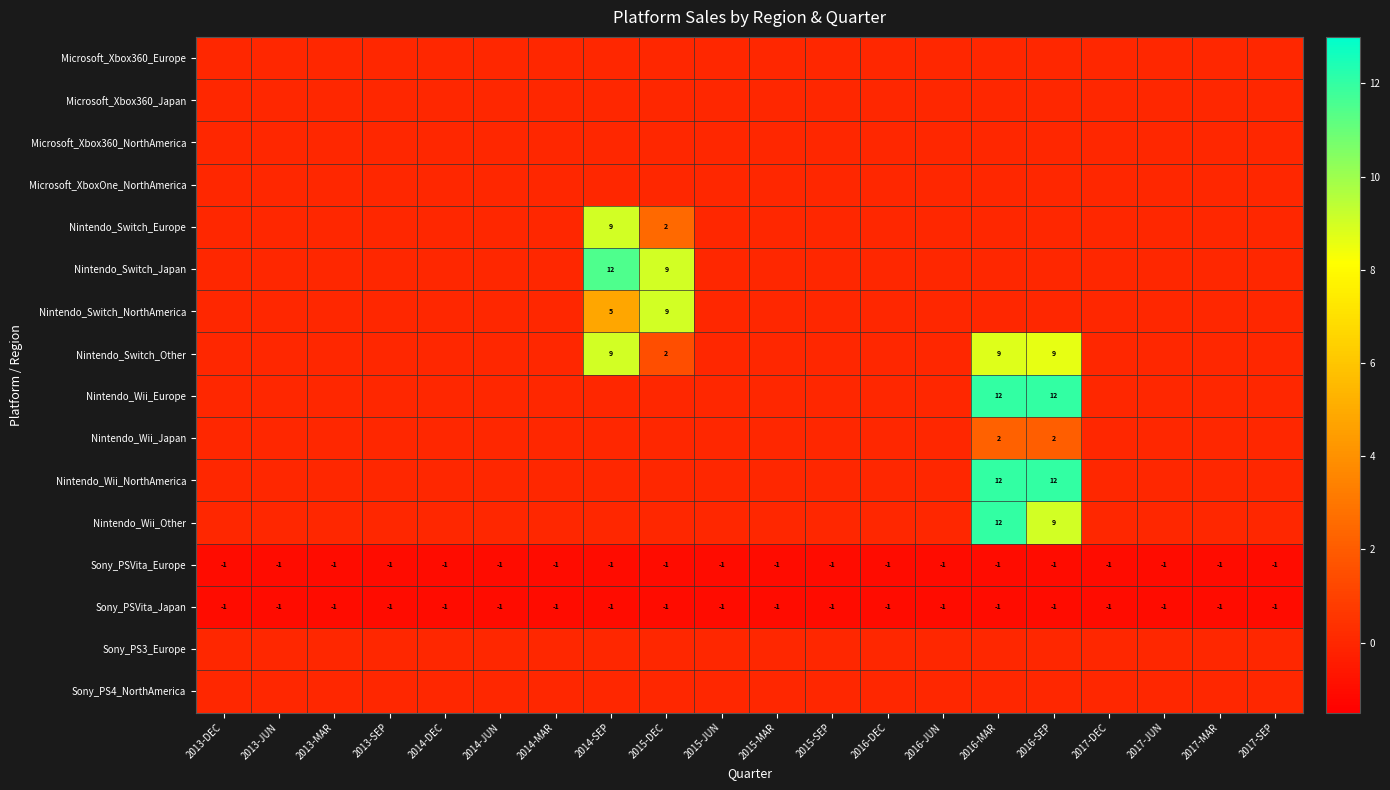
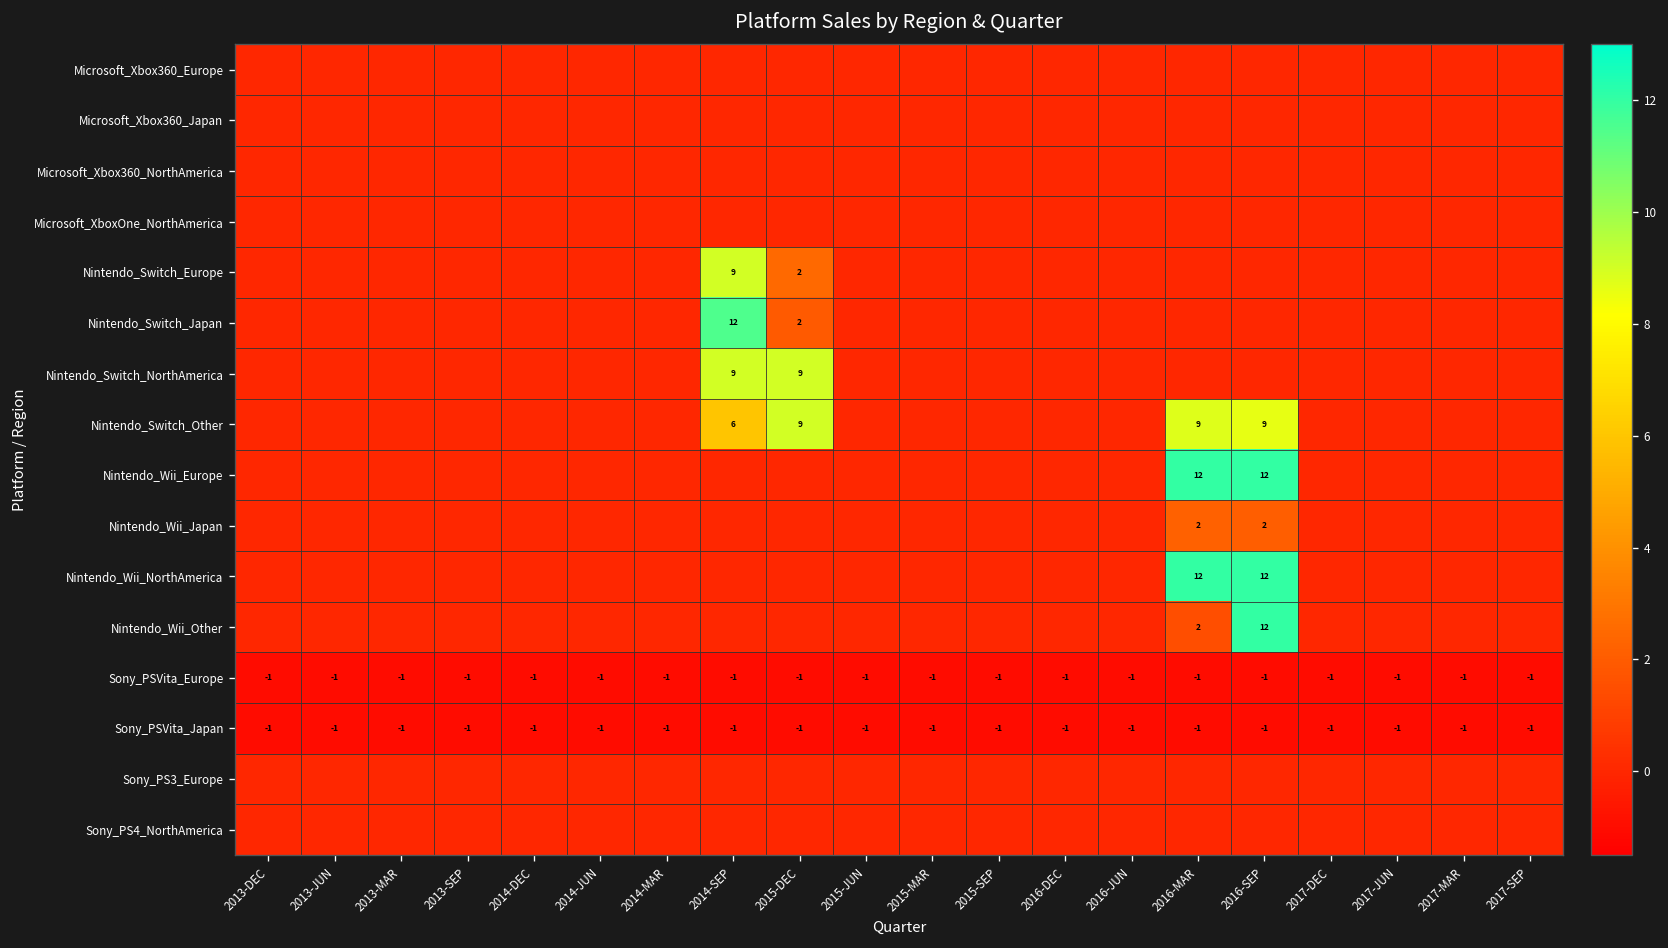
  {
    "Nintendo_Switch_Europe": {
      "2014-SEP": 9,
      "2015-DEC": 2
    },
    "Nintendo_Switch_Japan": {
      "2014-SEP": 12,
-     "2015-DEC": 9
+     "2015-DEC": 2
    },
    "Nintendo_Switch_NorthAmerica": {
-     "2014-SEP": 5,
+     "2014-SEP": 9,
      "2015-DEC": 9
    },
    "Nintendo_Switch_Other": {
-     "2014-SEP": 9,
-     "2015-DEC": 2,
+     "2014-SEP": 6,
+     "2015-DEC": 9,
      "2016-MAR": 9,
      "2016-SEP": 9
    },
    "Nintendo_Wii_Europe": {
      "2016-MAR": 12,
      "2016-SEP": 12
    },
    "Nintendo_Wii_Japan": {
      "2016-MAR": 2,
      "2016-SEP": 2
    },
    "Nintendo_Wii_NorthAmerica": {
      "2016-MAR": 12,
      "2016-SEP": 12
    },
    "Nintendo_Wii_Other": {
-     "2016-MAR": 12,
-     "2016-SEP": 9
+     "2016-MAR": 2,
+     "2016-SEP": 12
    },
    "Sony_PSVita_Europe": {
      "2013-DEC": -1,
      "2013-JUN": -1,
      "2013-MAR": -1,
      "2013-SEP": -1,
      "2014-DEC": -1,
      "2014-JUN": -1,
      "2014-MAR": -1,
      "2014-SEP": -1,
      "2015-DEC": -1,
      "2015-JUN": -1,
      "2015-MAR": -1,
      "2015-SEP": -1,
      "2016-DEC": -1,
      "2016-JUN": -1,
      "2016-MAR": -1,
      "2016-SEP": -1,
      "2017-DEC": -1,
      "2017-JUN": -1,
      "2017-MAR": -1,
      "2017-SEP": -1
    },
    "Sony_PSVita_Japan": {
      "2013-DEC": -1,
      "2013-JUN": -1,
      "2013-MAR": -1,
      "2013-SEP": -1,
      "2014-DEC": -1,
      "2014-JUN": -1,
      "2014-MAR": -1,
      "2014-SEP": -1,
      "2015-DEC": -1,
      "2015-JUN": -1,
      "2015-MAR": -1,
      "2015-SEP": -1,
      "2016-DEC": -1,
      "2016-JUN": -1,
      "2016-MAR": -1,
      "2016-SEP": -1,
      "2017-DEC": -1,
      "2017-JUN": -1,
      "2017-MAR": -1,
      "2017-SEP": -1
    }
  }
